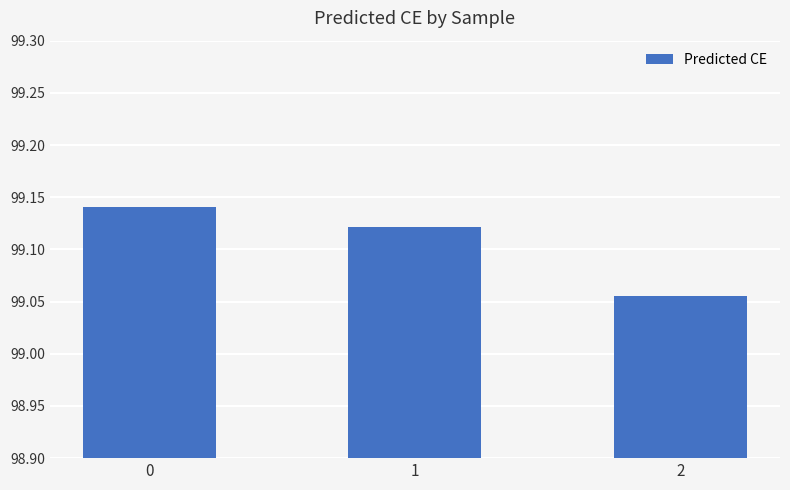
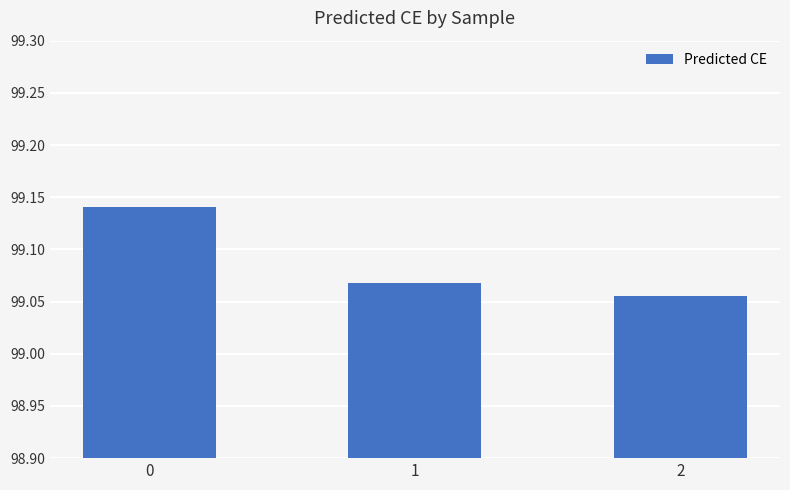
  {
    "0": 99.141,
-   "1": 99.122,
+   "1": 99.068,
    "2": 99.055
  }
